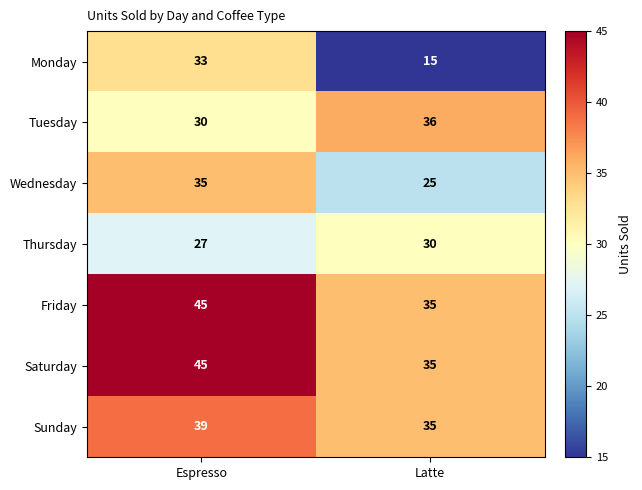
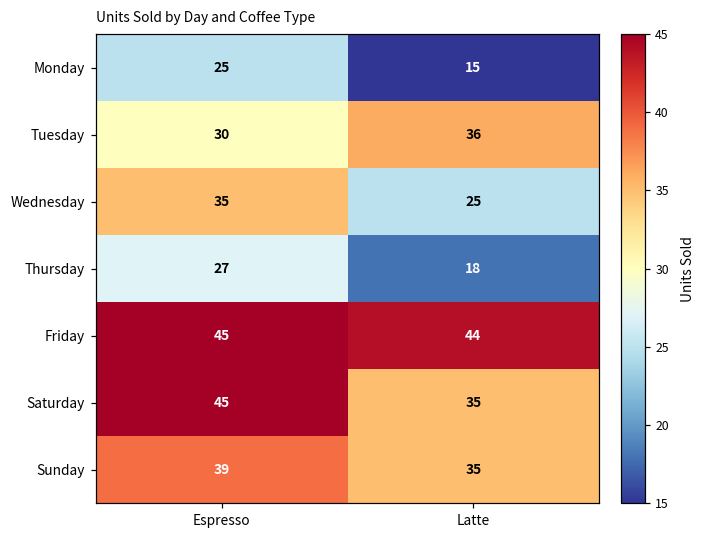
  {
    "Monday": {
-     "Espresso": 33,
+     "Espresso": 25,
      "Latte": 15
    },
    "Tuesday": {
      "Espresso": 30,
      "Latte": 36
    },
    "Wednesday": {
      "Espresso": 35,
      "Latte": 25
    },
    "Thursday": {
      "Espresso": 27,
-     "Latte": 30
+     "Latte": 18
    },
    "Friday": {
      "Espresso": 45,
-     "Latte": 35
+     "Latte": 44
    },
    "Saturday": {
      "Espresso": 45,
      "Latte": 35
    },
    "Sunday": {
      "Espresso": 39,
      "Latte": 35
    }
  }
